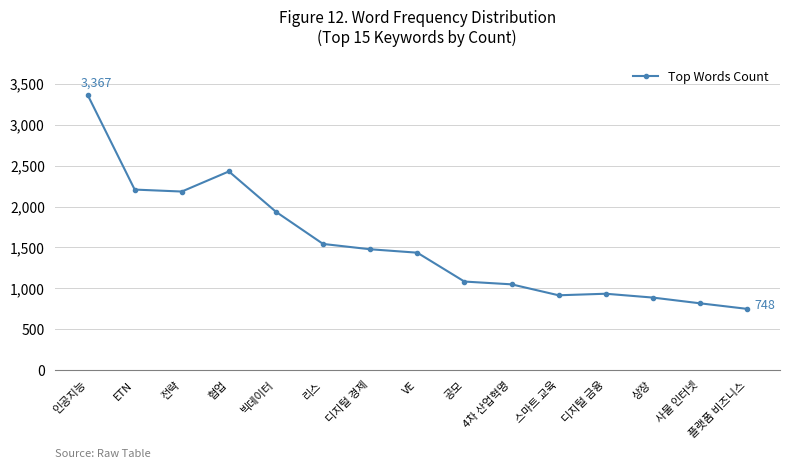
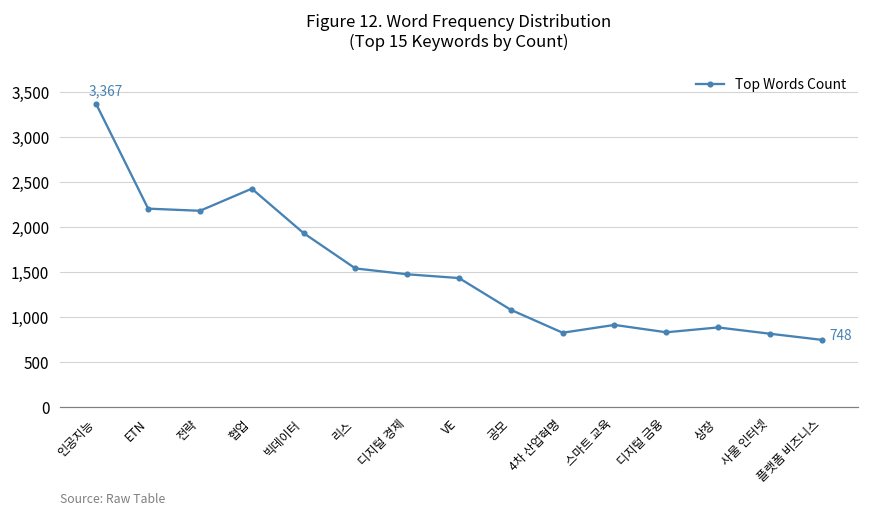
  {
    "ETN": "2,200",
    "전략": "2,200",
    "협업": "2,400",
    "빅데이터": "1,900",
    "리스": "1,500",
    "디지털 경제": "1,500",
    "VE": "1,400",
    "공모": "1,100",
-   "4차 산업혁명": "1,000",
+   "4차 산업혁명": "800",
    "스마트 교육": "900",
-   "디지털 금융": "900",
+   "디지털 금융": "800",
    "상장": "900",
    "사물 인터넷": "800"
  }
